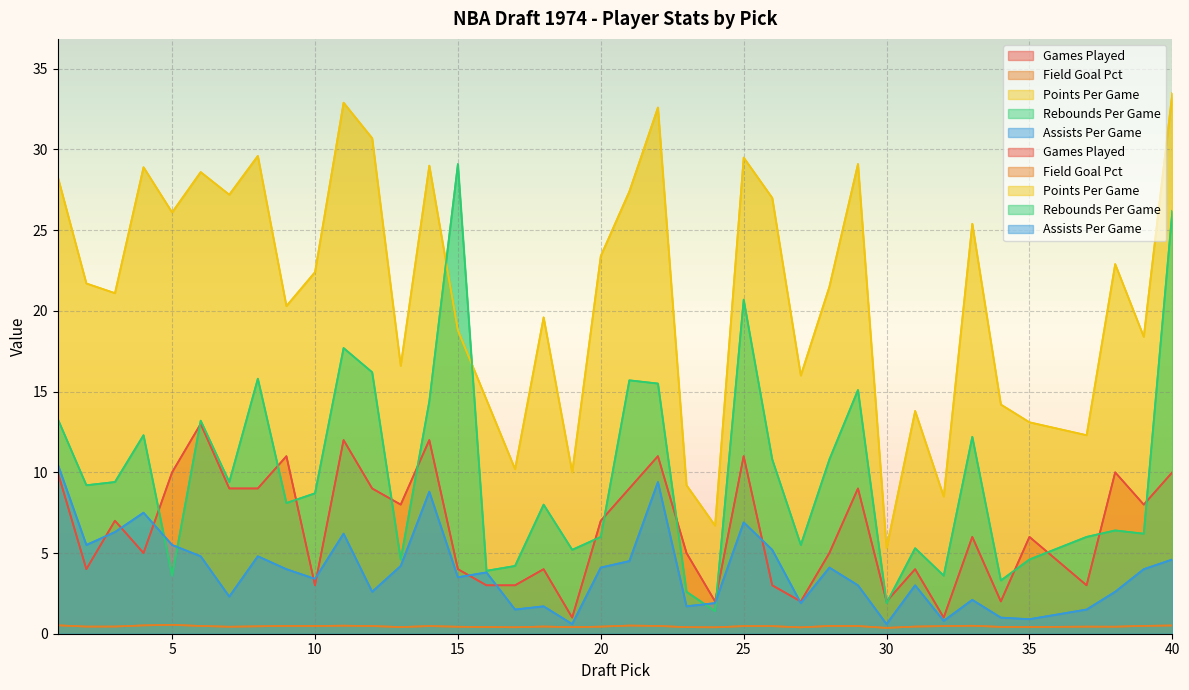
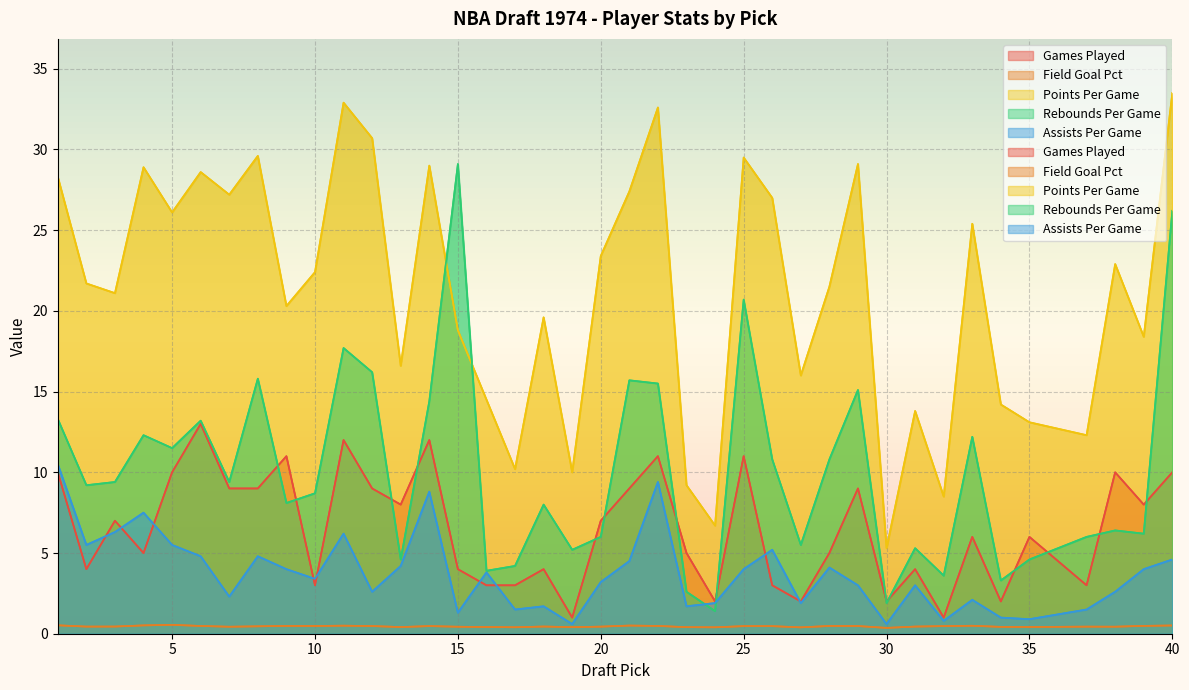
  {
    "Rebounds Per Game": {
-     "5": 3.6,
+     "5": 11.5,
      "10": 8.7,
      "15": 29.1,
      "20": 6.0,
      "25": 20.7,
      "35": 4.6,
      "40": 26.2
    },
    "Assists Per Game": {
      "5": 5.5,
      "10": 3.4,
-     "15": 3.5,
-     "20": 4.1,
-     "25": 6.9,
+     "15": 1.3,
+     "20": 3.2,
+     "25": 4.0,
      "30": 0.6,
      "35": 0.9,
      "40": 4.6
    }
  }
